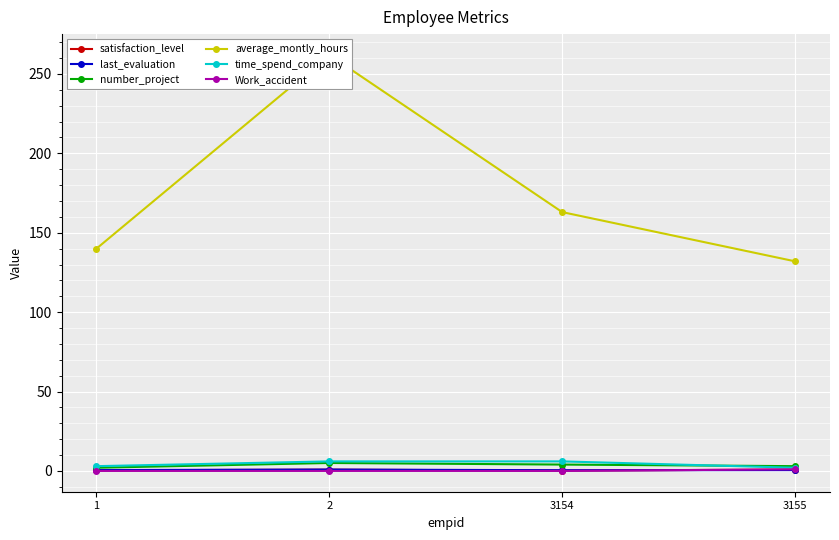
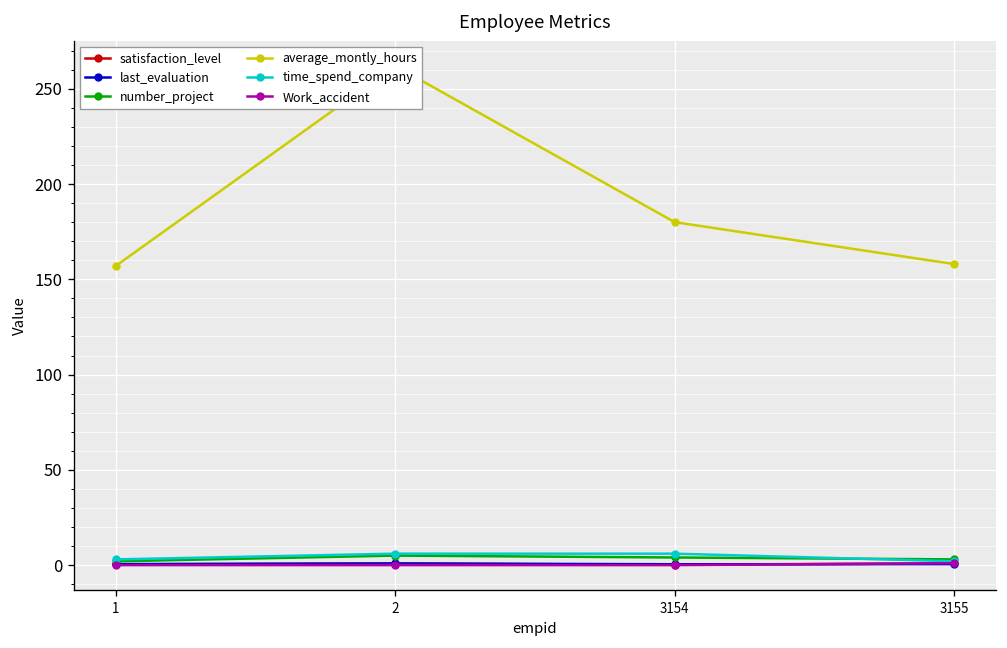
  {
    "number_project": {
      "3154": 4
    },
    "average_montly_hours": {
-     "1": 140,
-     "3154": 163,
-     "3155": 132
+     "1": 157,
+     "3154": 180,
+     "3155": 158
    },
    "time_spend_company": {
      "3154": 6
    }
  }
